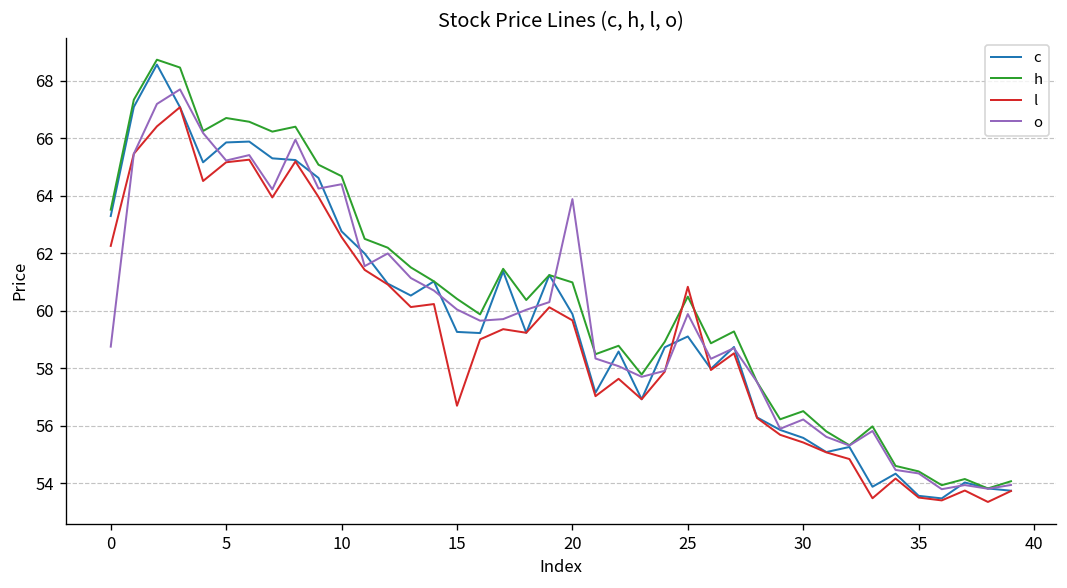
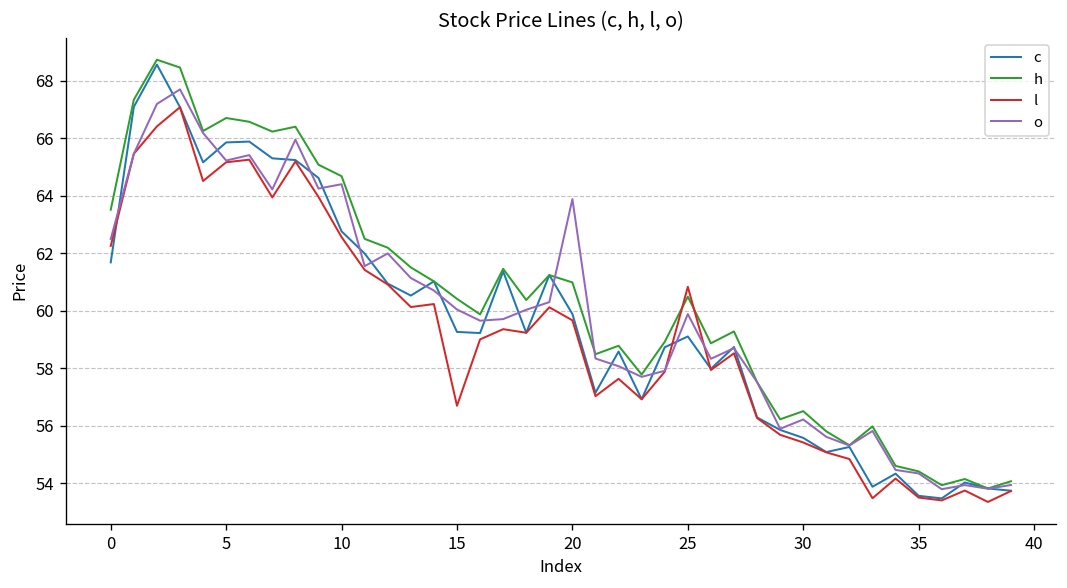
  {
    "c": {
-     "0": 63.3,
+     "0": 61.7,
      "5": 65.9,
      "10": 62.8,
      "15": 59.3,
      "20": 59.9,
      "25": 59.1,
      "30": 55.6
    },
    "h": {
      "0": 63.5,
      "5": 66.7,
      "10": 64.7,
      "15": 60.4,
      "20": 61.0,
      "25": 60.5,
      "30": 56.5
    },
    "l": {
      "0": 62.3,
      "10": 62.6,
      "15": 56.7,
      "20": 59.7,
      "25": 60.8,
      "30": 55.4
    },
    "o": {
-     "0": 58.8,
+     "0": 62.5,
      "10": 64.4,
      "15": 60.0,
      "20": 63.9,
      "25": 59.9,
      "30": 56.2
    }
  }
